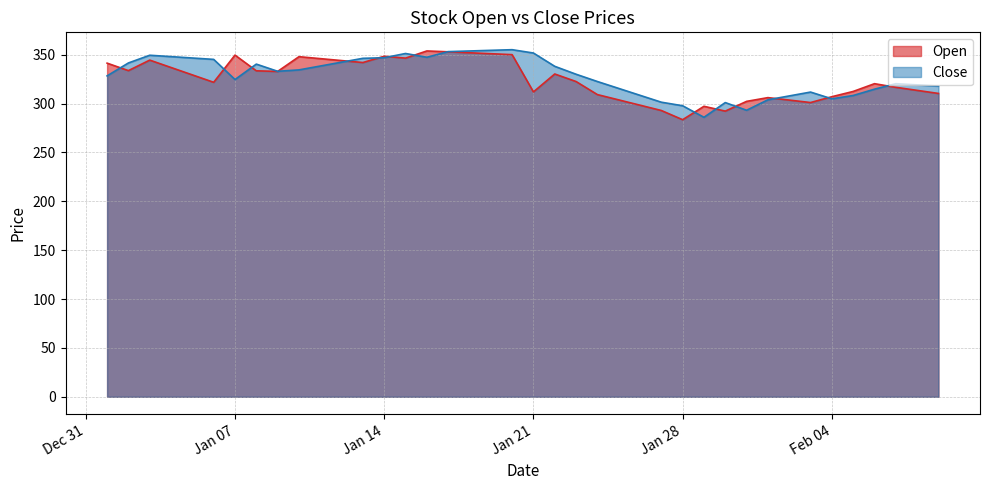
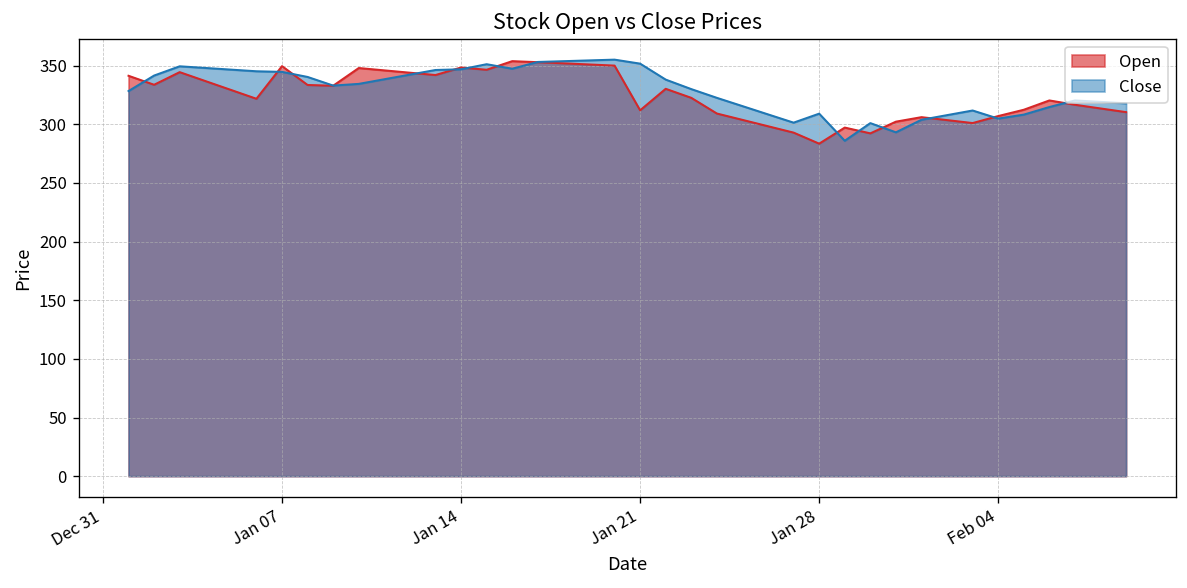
  {
    "Open": {
      "Jan 07": 350,
      "Jan 21": 310,
      "Jan 28": 280
    },
    "Close": {
-     "Jan 07": 320,
+     "Jan 07": 340,
      "Jan 21": 350,
-     "Jan 28": 300
+     "Jan 28": 310
    }
  }
